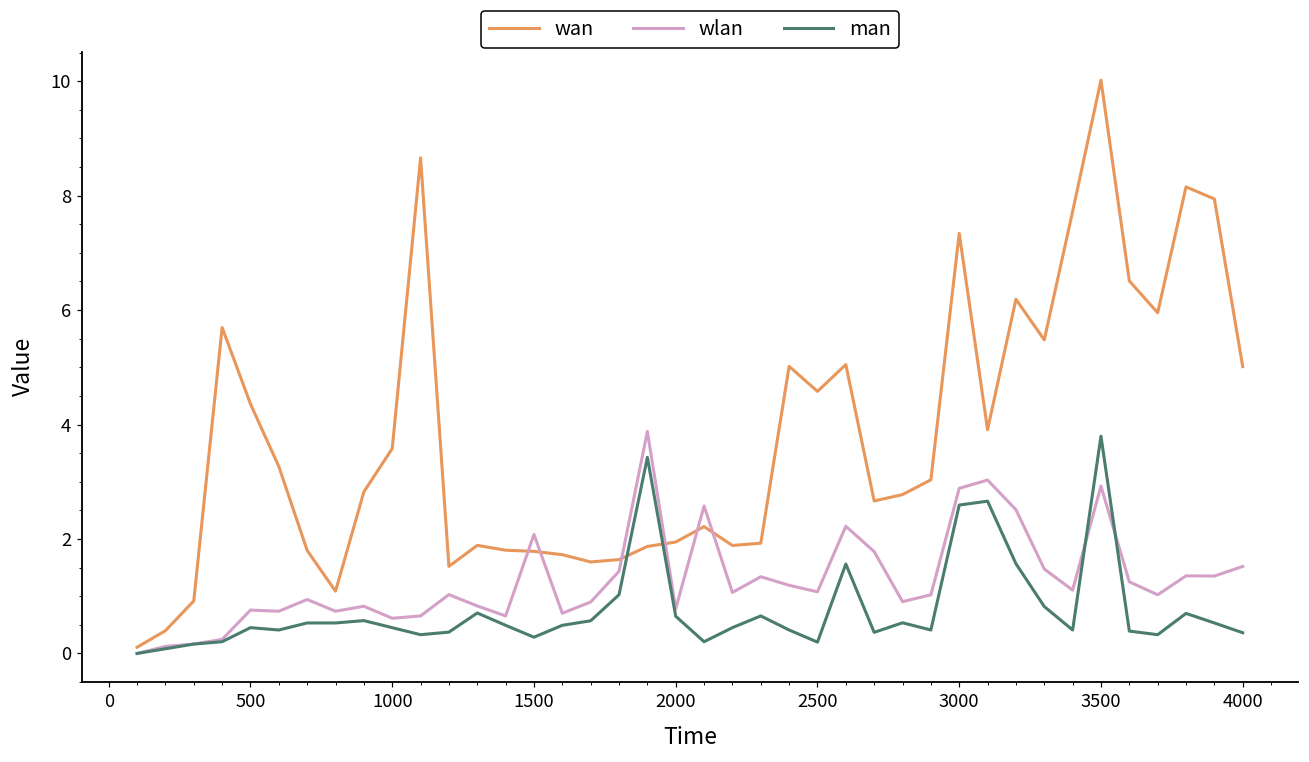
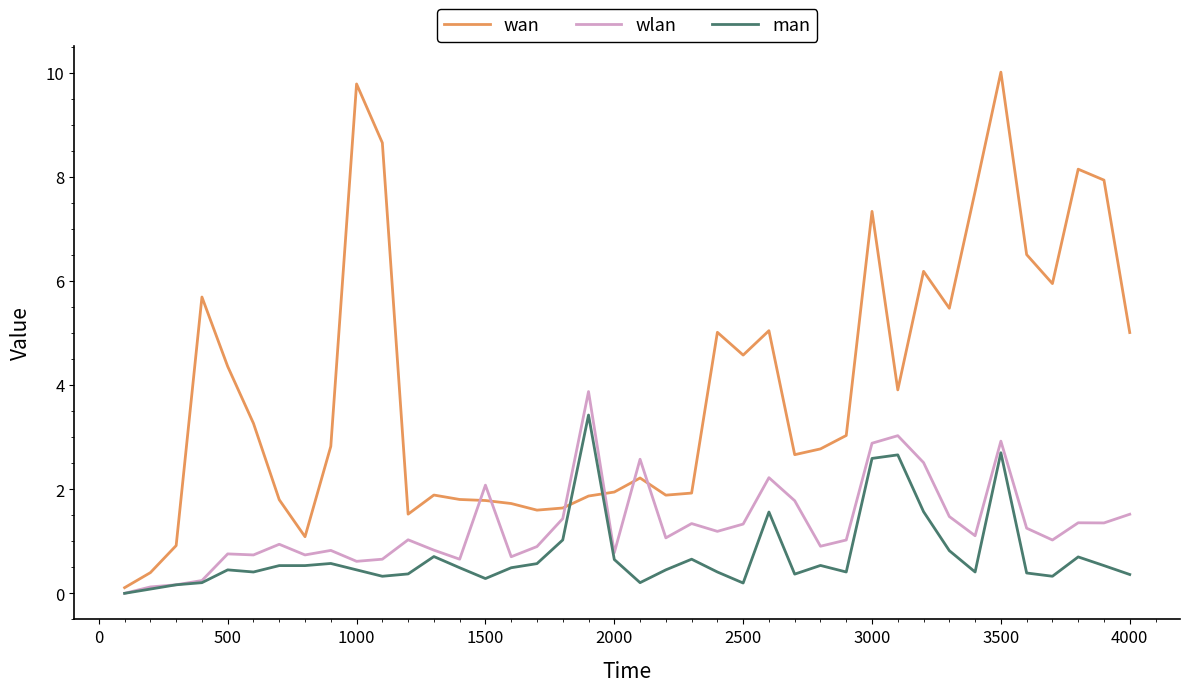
  {
    "wan": {
      "500": 4.4,
-     "1000": 3.6,
+     "1000": 9.8,
      "1500": 1.8,
      "2000": 1.9,
      "2500": 4.6,
      "3000": 7.3,
      "3500": 10.0,
      "4000": 5.0
    },
    "wlan": {
      "500": 0.8,
      "1000": 0.6,
      "1500": 2.1,
      "2000": 0.8,
-     "2500": 1.1,
+     "2500": 1.3,
      "3000": 2.9,
      "3500": 2.9,
      "4000": 1.5
    },
    "man": {
      "500": 0.5,
      "1000": 0.5,
      "1500": 0.3,
      "2000": 0.7,
      "2500": 0.2,
      "3000": 2.6,
-     "3500": 3.8,
+     "3500": 2.7,
      "4000": 0.4
    }
  }
